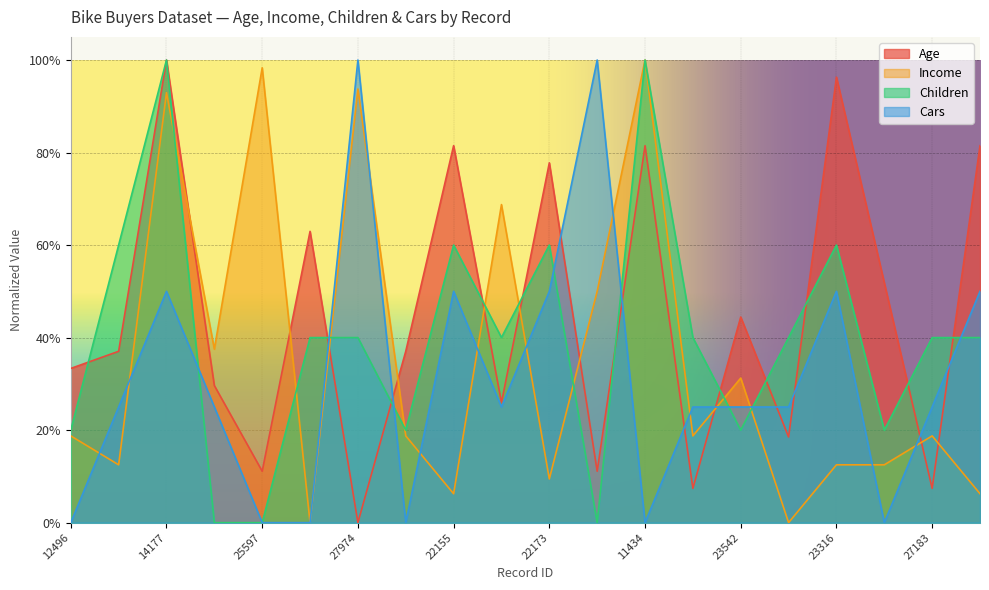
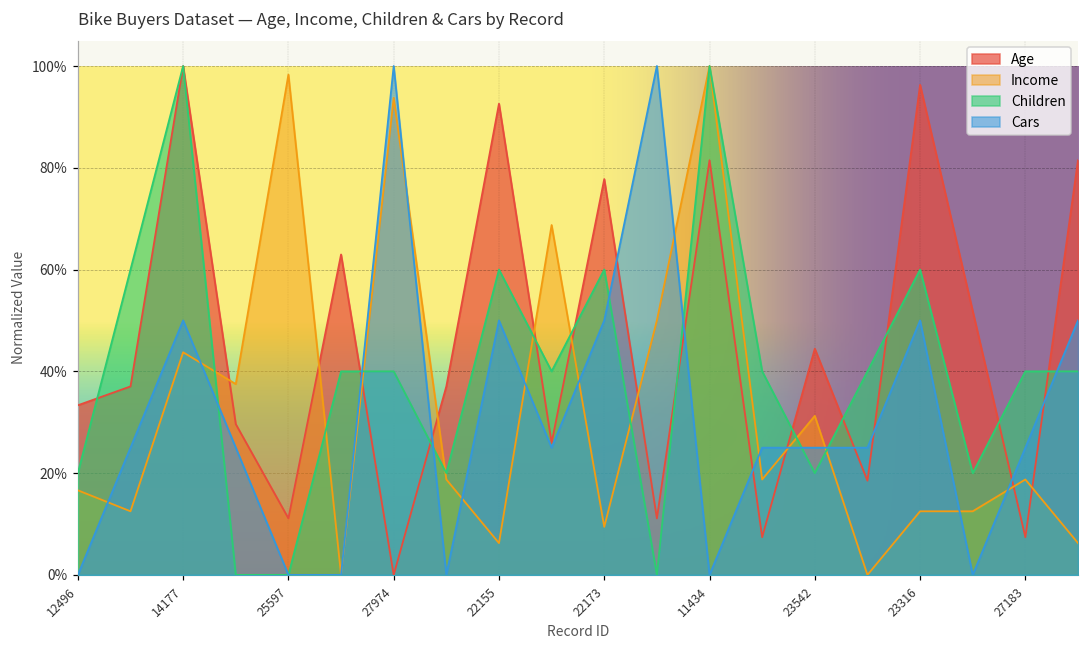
  {
    "Age": {
      "12496": "33%",
      "25597": "11%",
      "27974": "0%",
-     "22155": "81%",
+     "22155": "93%",
      "22173": "78%",
      "11434": "81%",
      "23542": "44%",
      "23316": "96%",
      "27183": "7%"
    },
    "Income": {
-     "12496": "19%",
-     "14177": "93%",
+     "12496": "17%",
+     "14177": "44%",
      "25597": "98%",
      "27974": "94%",
      "22155": "6%",
      "22173": "9%",
      "23542": "31%",
      "23316": "13%",
      "27183": "19%"
    },
    "Children": {
      "12496": "20%",
      "27974": "40%",
      "22155": "60%",
      "22173": "60%",
      "23542": "20%",
      "23316": "60%",
      "27183": "40%"
    },
    "Cars": {
      "12496": "0%",
      "14177": "50%",
      "27974": "100%",
      "22155": "50%",
      "22173": "50%",
      "11434": "0%",
      "23542": "25%",
      "23316": "50%",
      "27183": "25%"
    }
  }
